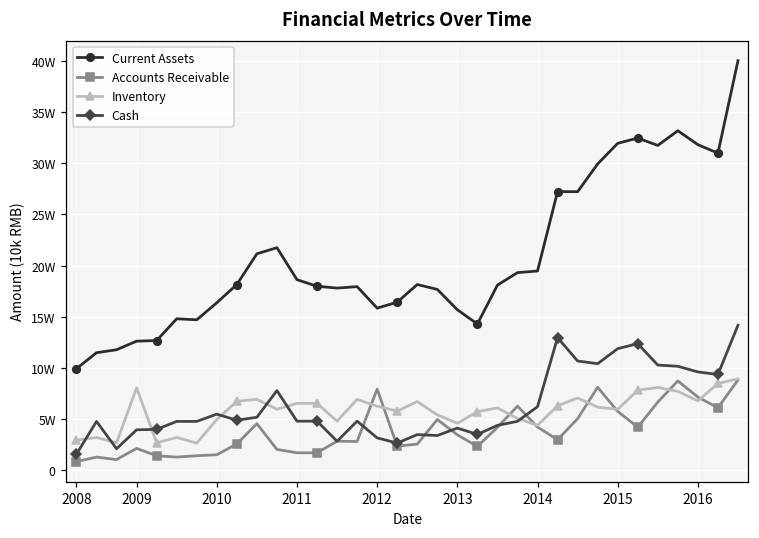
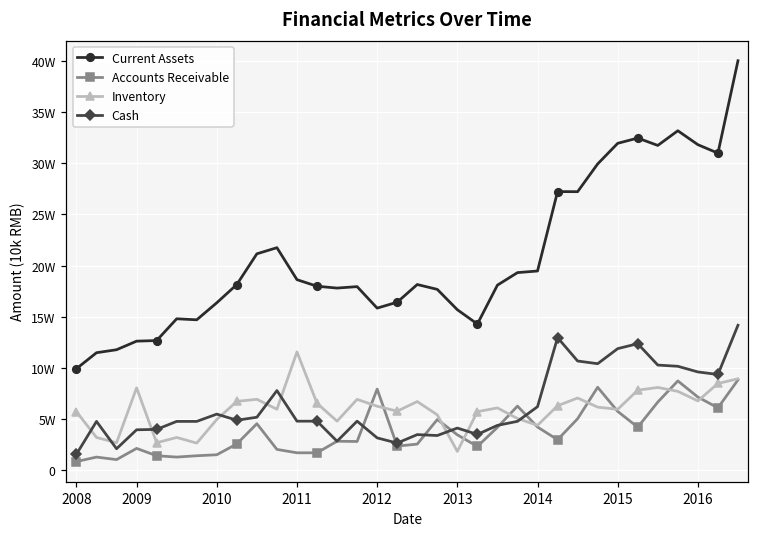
  {
    "Accounts Receivable": {
      "2008": "1W",
      "2009": "2W",
      "2010": "1W",
      "2011": "2W",
      "2012": "8W",
      "2013": "3W",
      "2016": "7W"
    },
    "Inventory": {
-     "2008": "3W",
+     "2008": "6W",
      "2009": "8W",
      "2010": "5W",
-     "2011": "7W",
+     "2011": "12W",
      "2012": "6W",
-     "2013": "5W",
+     "2013": "2W",
      "2016": "7W"
    }
  }
